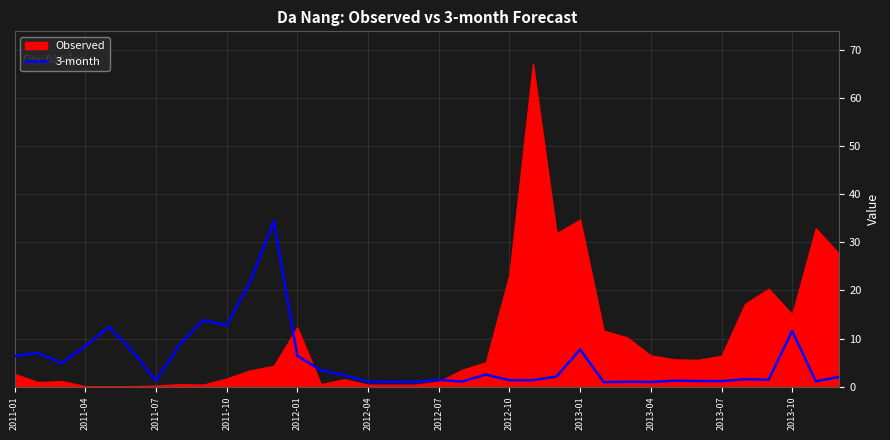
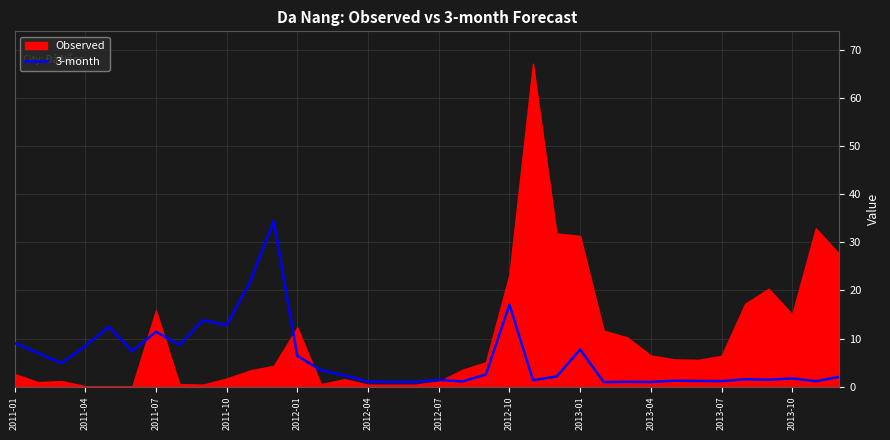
  {
    "3-month": {
-     "2011-01": 6,
+     "2011-01": 9,
      "2011-04": 8,
-     "2011-07": 1,
+     "2011-07": 11,
      "2011-10": 13,
      "2012-01": 6,
      "2012-04": 1,
-     "2012-10": 1,
+     "2012-10": 17,
      "2013-01": 8,
      "2013-04": 1,
      "2013-07": 1,
-     "2013-10": 12
+     "2013-10": 2
    },
    "Observed": {
      "2011-01": 3,
-     "2011-07": 0,
+     "2011-07": 16,
      "2011-10": 2,
      "2012-01": 12,
      "2012-10": 23,
-     "2013-01": 35,
+     "2013-01": 31,
      "2013-04": 6,
      "2013-07": 6,
      "2013-10": 15
    }
  }
